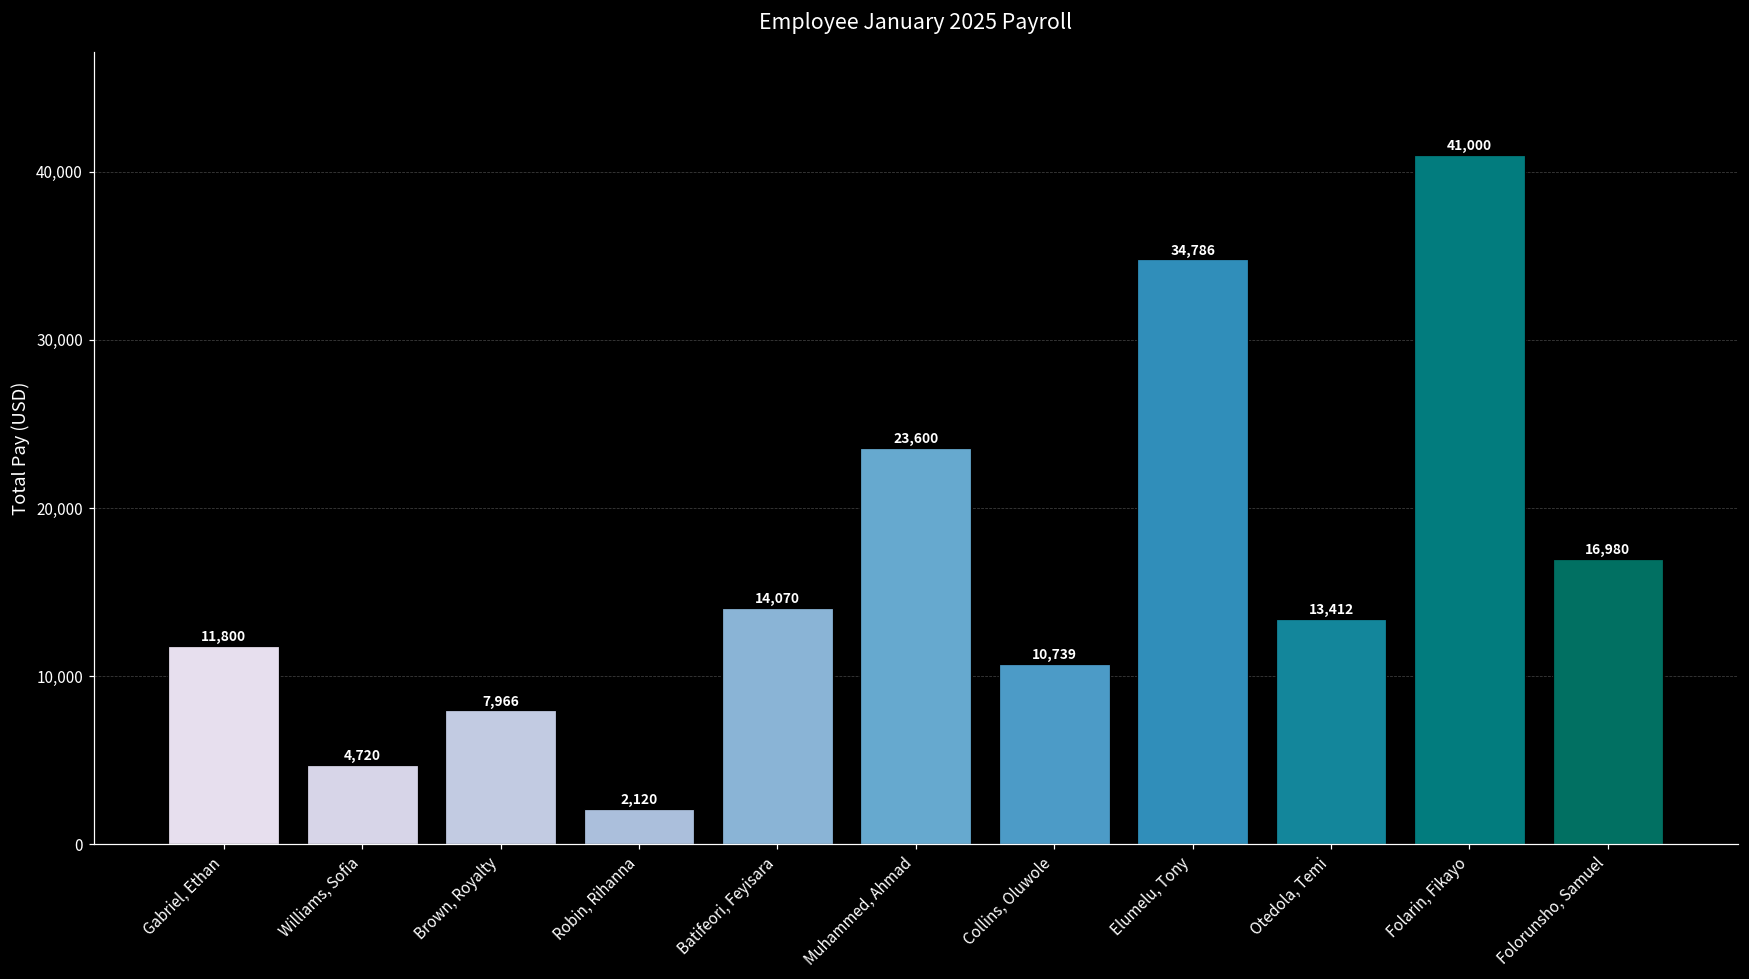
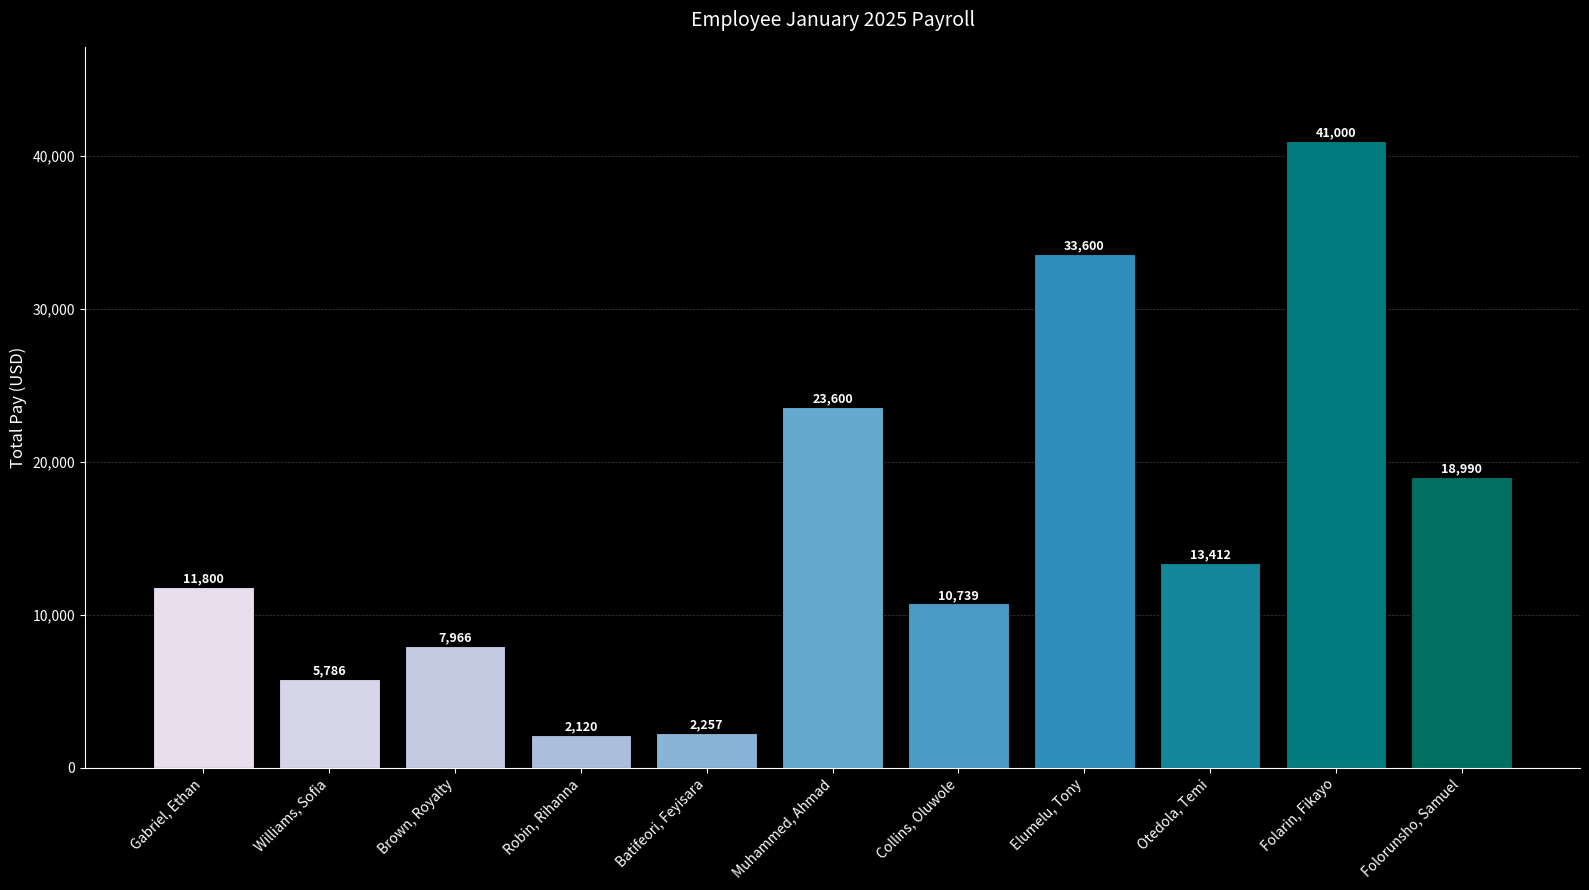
  {
    "Gabriel, Ethan": "11,800",
-   "Williams, Sofia": "4,720",
+   "Williams, Sofia": "5,786",
    "Brown, Royalty": "7,966",
    "Robin, Rihanna": "2,120",
-   "Batifeori, Feyisara": "14,070",
+   "Batifeori, Feyisara": "2,257",
    "Muhammed, Ahmad": "23,600",
    "Collins, Oluwole": "10,739",
-   "Elumelu, Tony": "34,786",
+   "Elumelu, Tony": "33,600",
    "Otedola, Temi": "13,412",
    "Folarin, Fikayo": "41,000",
-   "Folorunsho, Samuel": "16,980"
+   "Folorunsho, Samuel": "18,990"
  }
